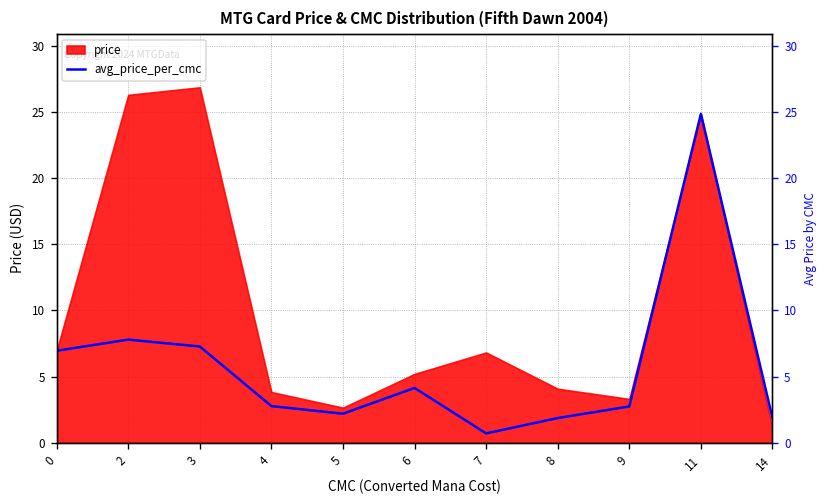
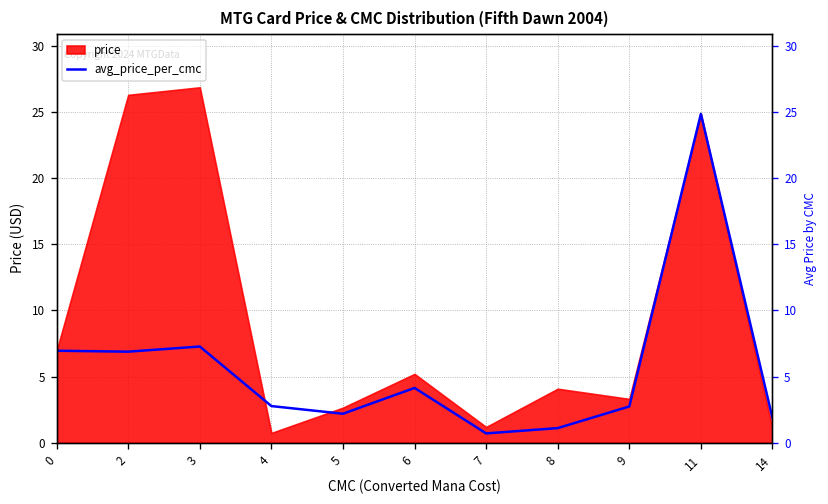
  {
    "avg_price_per_cmc": {
-     "2": 7.8,
+     "2": 6.9,
      "3": 7.3,
      "4": 2.8,
      "5": 2.2,
      "6": 4.1,
      "7": 0.7,
-     "8": 1.9,
+     "8": 1.1,
      "9": 2.7,
      "14": 1.9
    },
    "price": {
      "2": 26.3,
      "3": 26.9,
-     "4": 3.8,
+     "4": 0.7,
      "5": 2.7,
      "6": 5.2,
-     "7": 6.8,
+     "7": 1.2,
      "8": 4.1,
      "9": 3.3,
      "14": 1.1
    }
  }
